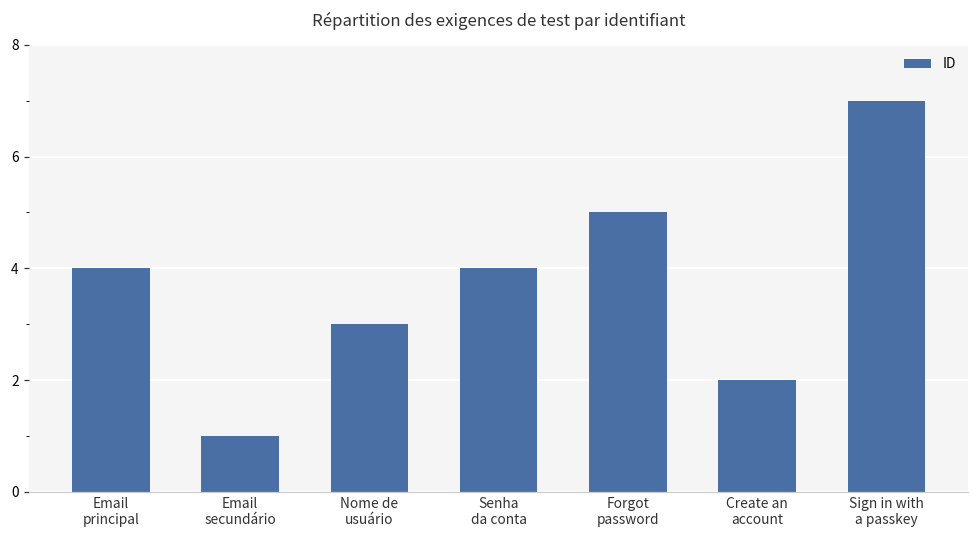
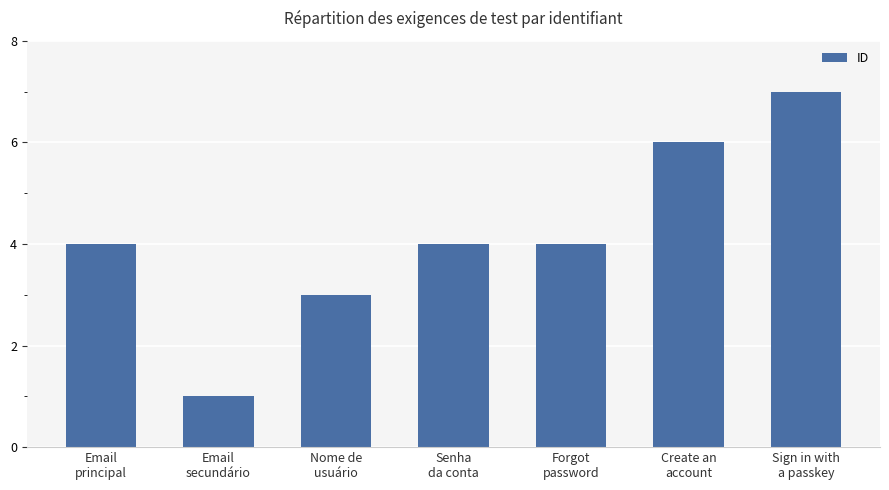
  {
    "Email principal": 4,
    "Email secundário": 1,
    "Nome de usuário": 3,
    "Senha da conta": 4,
-   "Forgot password": 5,
-   "Create an account": 2,
+   "Forgot password": 4,
+   "Create an account": 6,
    "Sign in with a passkey": 7
  }
